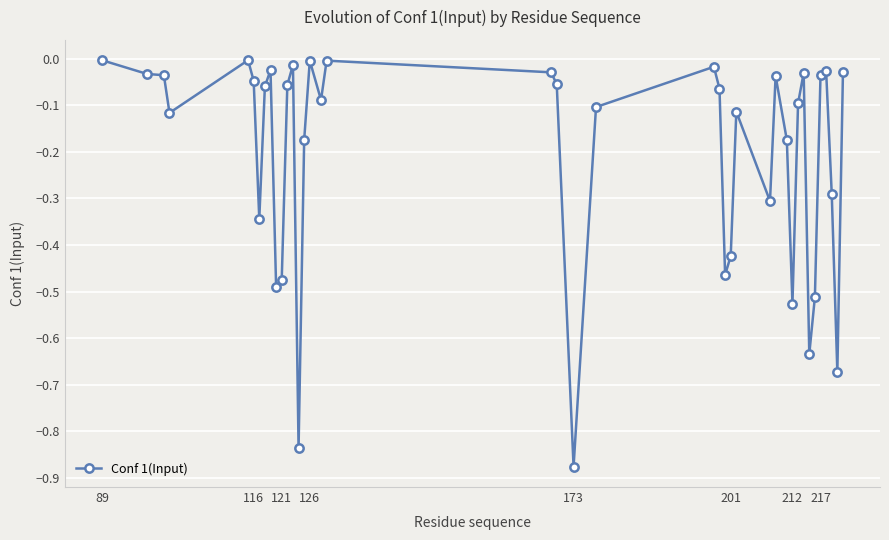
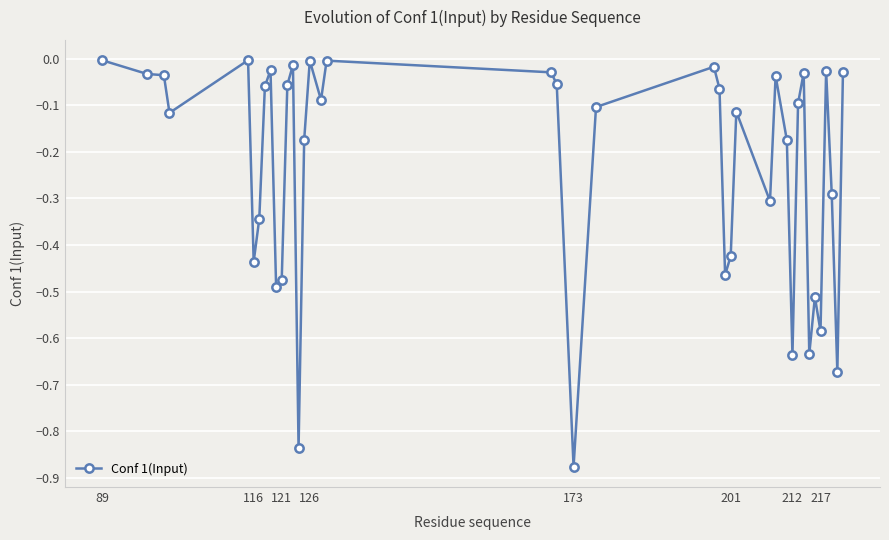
  {
    "89": 0.00,
-   "116": -0.05,
+   "116": -0.44,
    "121": -0.47,
    "126": 0.00,
    "173": -0.88,
    "201": -0.42,
-   "212": -0.53,
-   "217": -0.04
+   "212": -0.64,
+   "217": -0.58
  }
